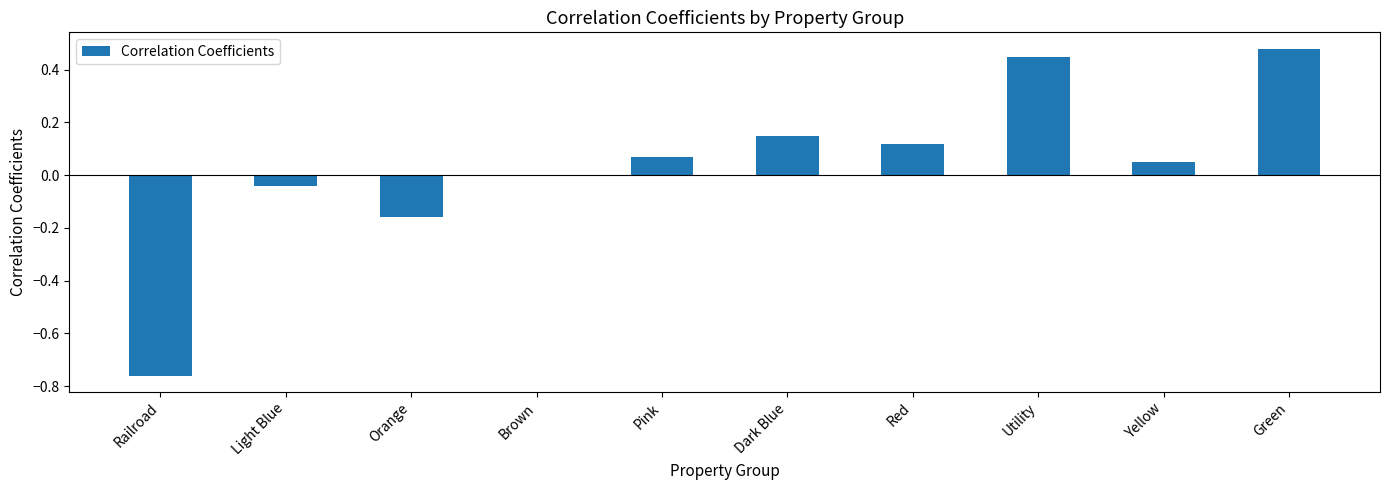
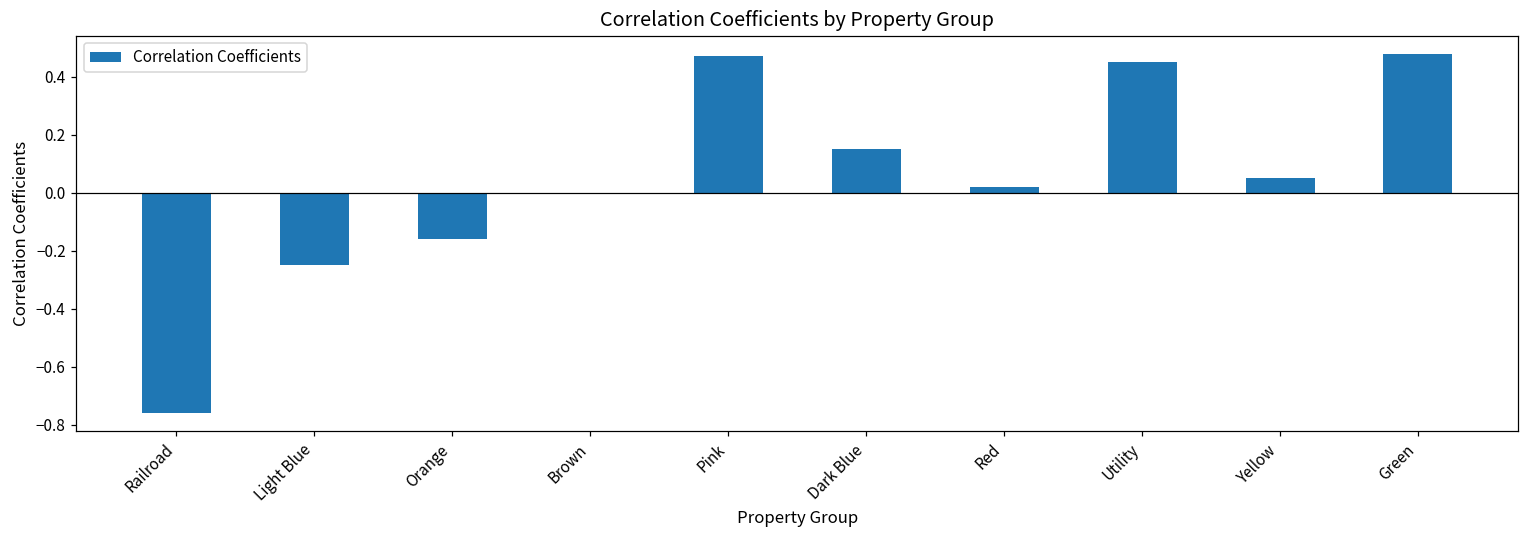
  {
    "Railroad": -0.76,
-   "Light Blue": -0.04,
+   "Light Blue": -0.25,
    "Orange": -0.16,
-   "Pink": 0.07,
+   "Pink": 0.47,
    "Dark Blue": 0.15,
-   "Red": 0.12,
+   "Red": 0.02,
    "Utility": 0.45,
    "Yellow": 0.05,
    "Green": 0.48
  }
